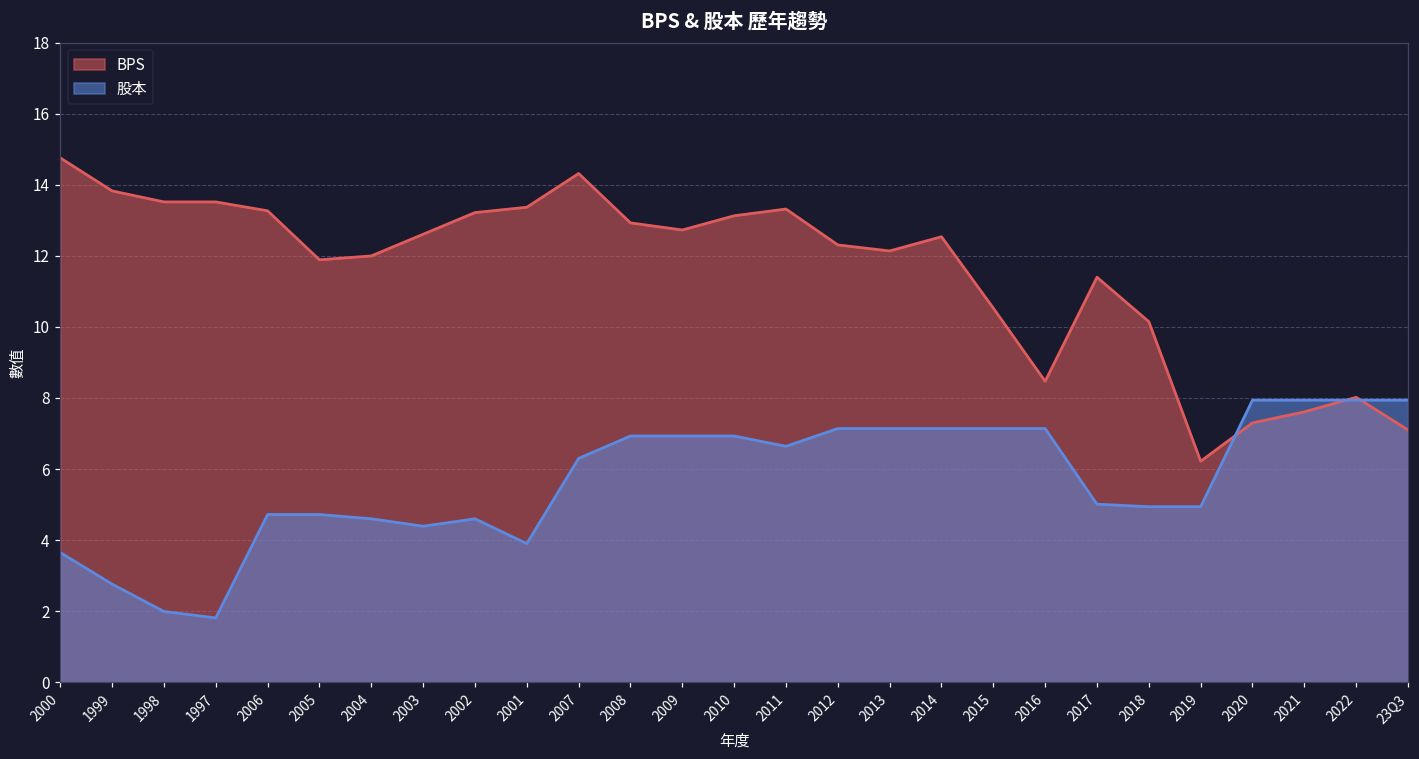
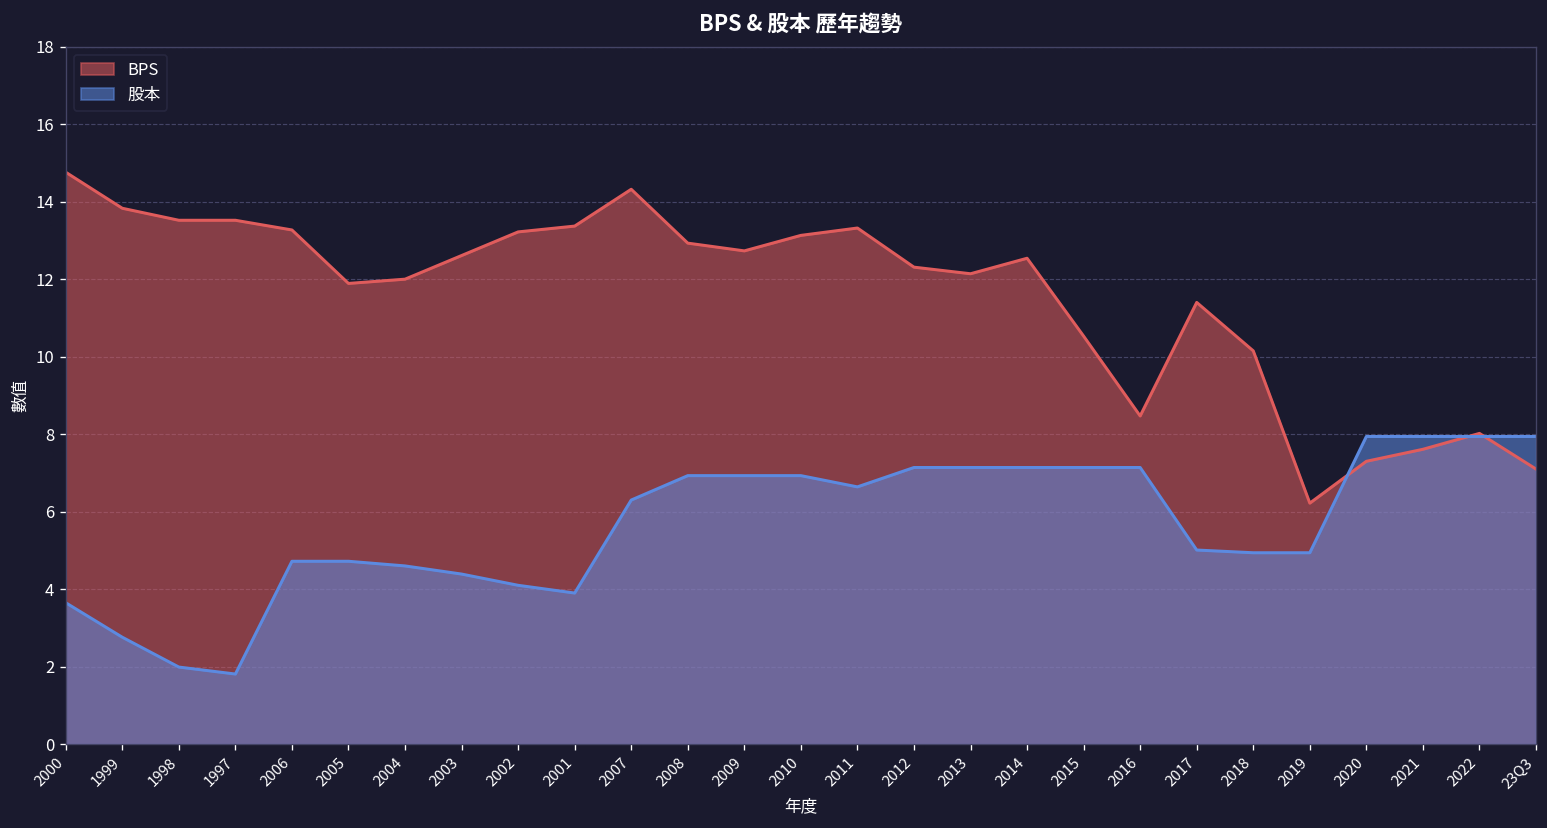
  {
    "BPS": {
      "2000": 14.8,
      "1999": 13.8,
      "1998": 13.5,
      "1997": 13.5,
      "2006": 13.3,
      "2005": 11.9,
      "2004": 12.0,
      "2003": 12.6,
      "2002": 13.2,
      "2001": 13.4,
      "2007": 14.3,
      "2008": 12.9,
      "2009": 12.7,
      "2010": 13.1,
      "2011": 13.3,
      "2012": 12.3,
      "2013": 12.1,
      "2014": 12.5,
      "2015": 10.5,
      "2016": 8.5,
      "2017": 11.4,
      "2018": 10.2,
      "2019": 6.2,
      "2020": 7.3,
      "2021": 7.6,
      "23Q3": 7.1
    },
    "股本": {
      "2000": 3.7,
      "1999": 2.8,
      "1998": 2.0,
      "1997": 1.8,
      "2006": 4.7,
      "2005": 4.7,
      "2004": 4.6,
      "2003": 4.4,
-     "2002": 4.6,
+     "2002": 4.1,
      "2001": 3.9,
      "2007": 6.3,
      "2008": 6.9,
      "2009": 6.9,
      "2010": 6.9,
      "2011": 6.6,
      "2012": 7.1,
      "2013": 7.1,
      "2014": 7.1,
      "2015": 7.1,
      "2016": 7.1,
      "2017": 5.0,
      "2018": 4.9,
      "2019": 4.9,
      "2020": 7.9,
      "2021": 7.9,
      "23Q3": 7.9
    }
  }
